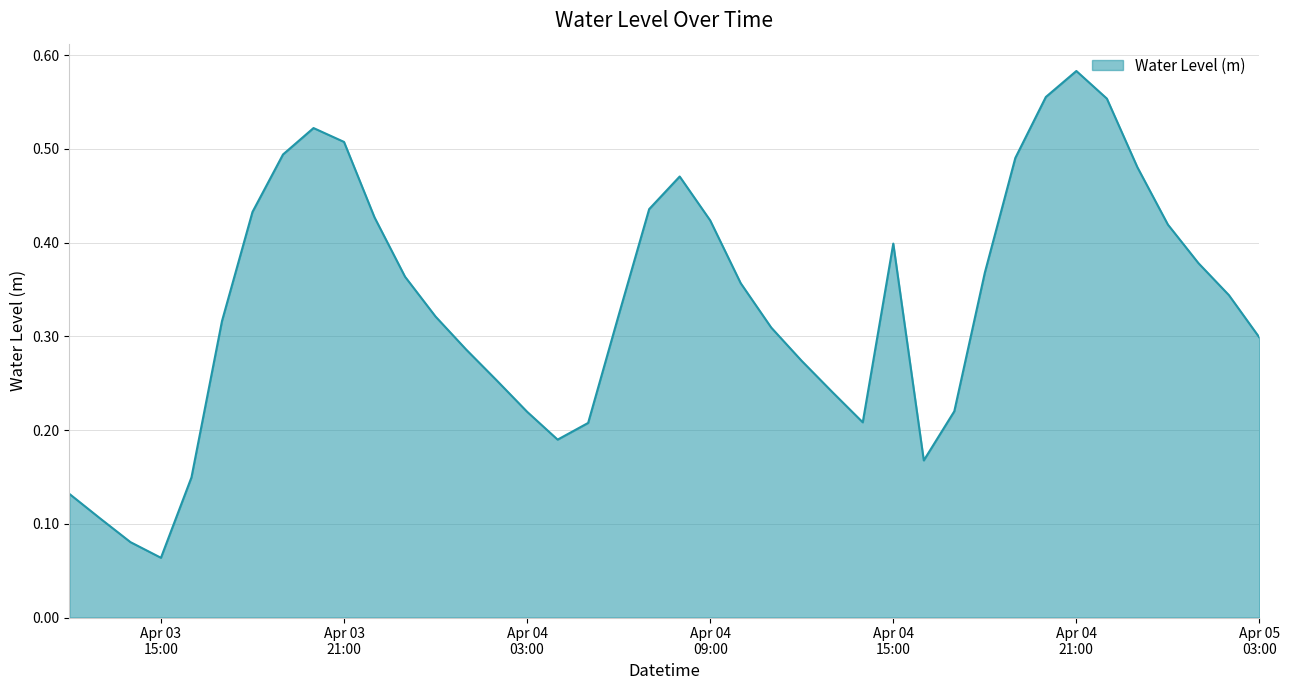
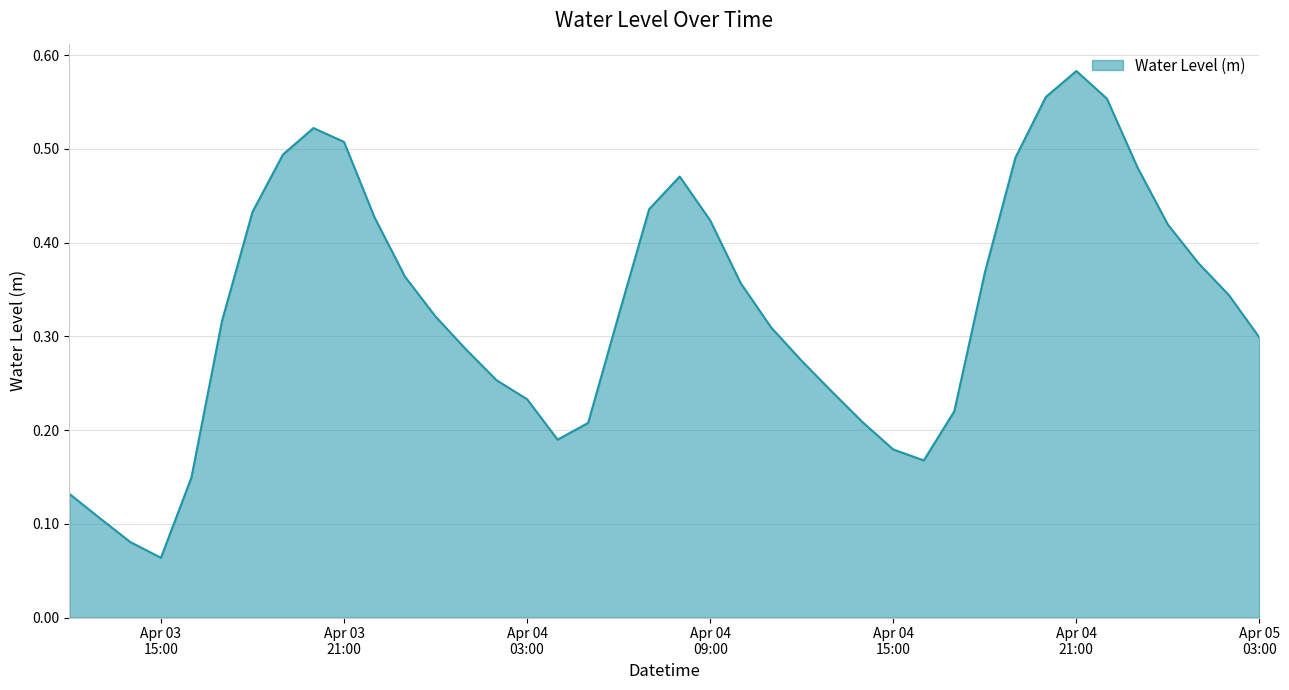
  {
    "Apr 03 15:00": 0.06,
    "Apr 03 21:00": 0.51,
-   "Apr 04 03:00": 0.22,
+   "Apr 04 03:00": 0.23,
    "Apr 04 09:00": 0.42,
-   "Apr 04 15:00": 0.40,
+   "Apr 04 15:00": 0.18,
    "Apr 04 21:00": 0.58,
    "Apr 05 03:00": 0.30
  }
